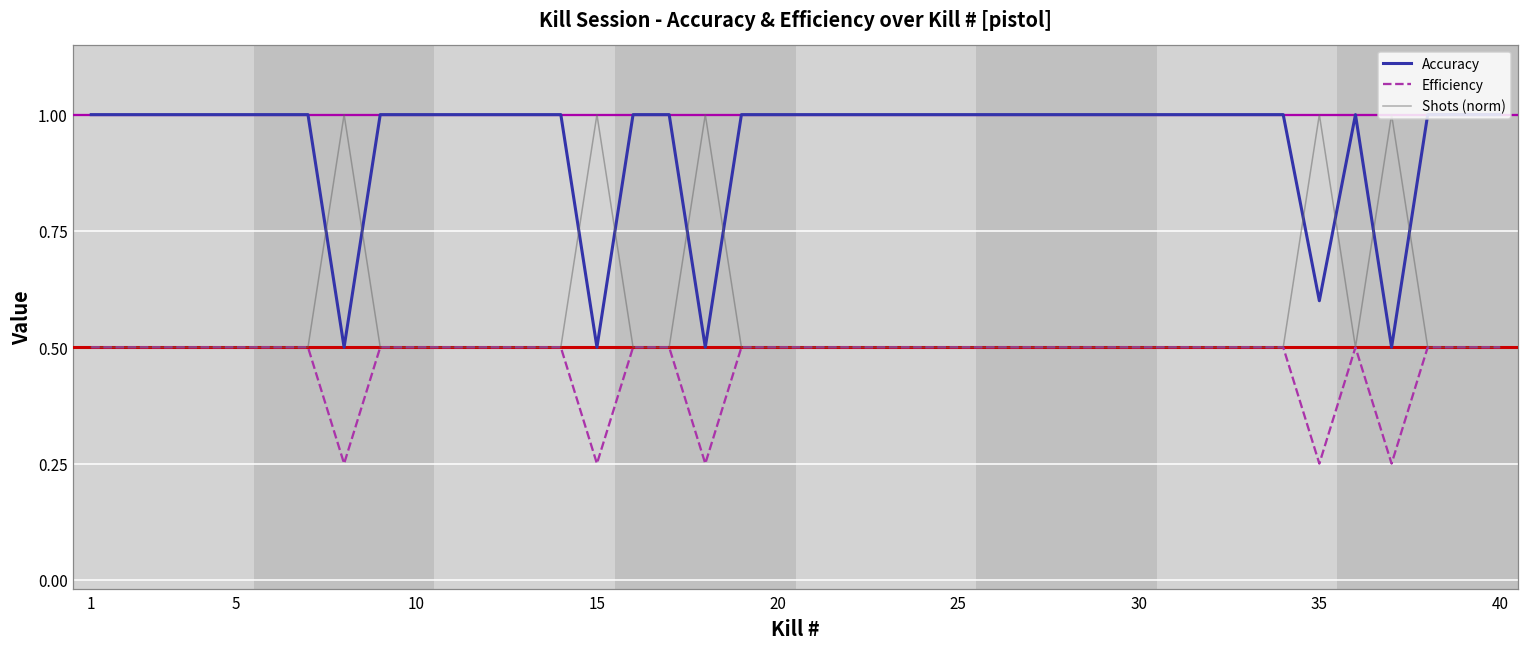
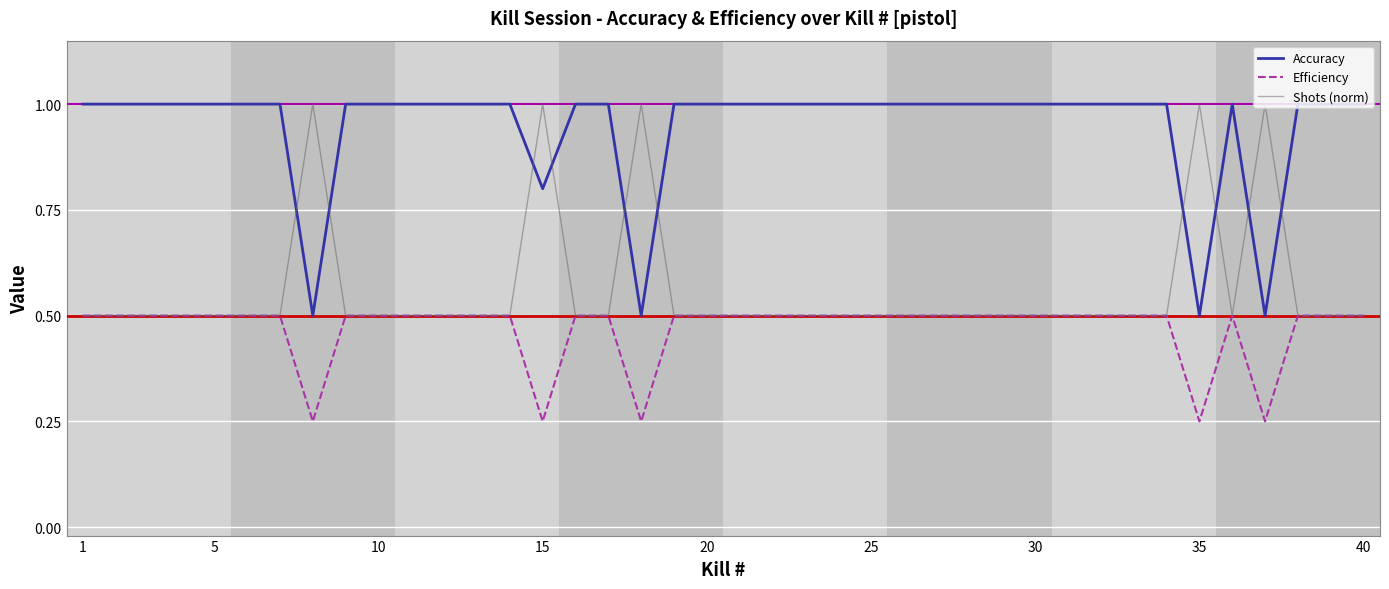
  {
    "Accuracy": {
      "1": 1.0,
      "5": 1.0,
      "10": 1.0,
-     "15": 0.5,
+     "15": 0.8,
      "20": 1.0,
      "25": 1.0,
      "30": 1.0,
-     "35": 0.6
+     "35": 0.5
    },
    "Efficiency": {
      "15": 0.25,
      "35": 0.25
    },
    "Shots (norm)": {
      "15": 1.0,
      "35": 1.0
    }
  }
